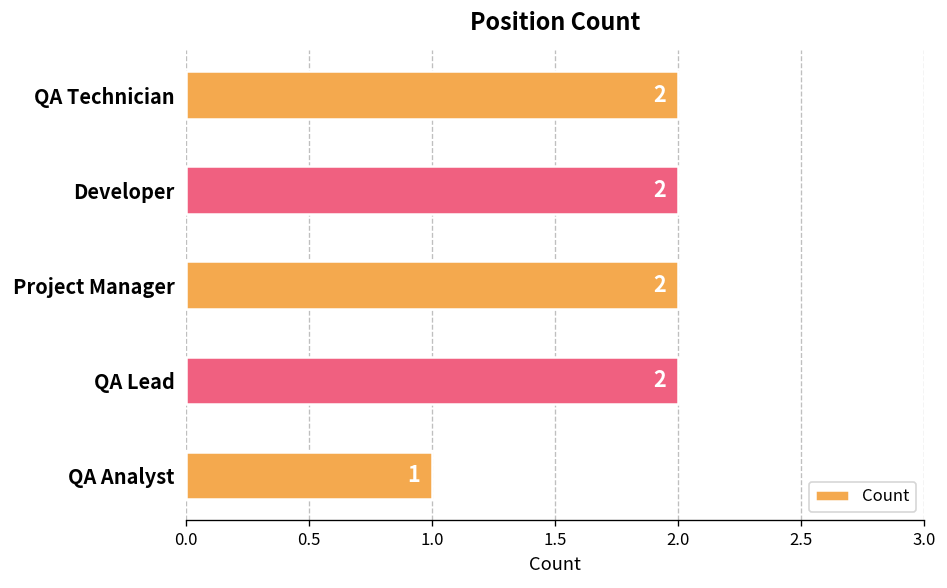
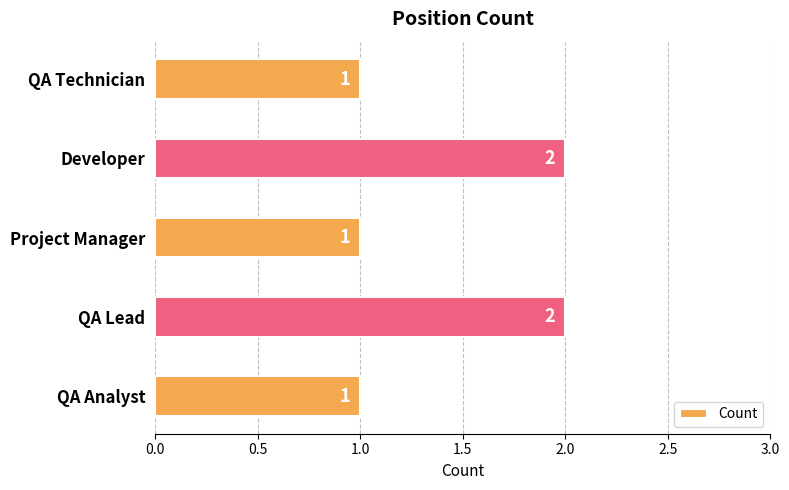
  {
-   "QA Technician": 2,
+   "QA Technician": 1,
    "Developer": 2,
-   "Project Manager": 2,
+   "Project Manager": 1,
    "QA Lead": 2,
    "QA Analyst": 1
  }
